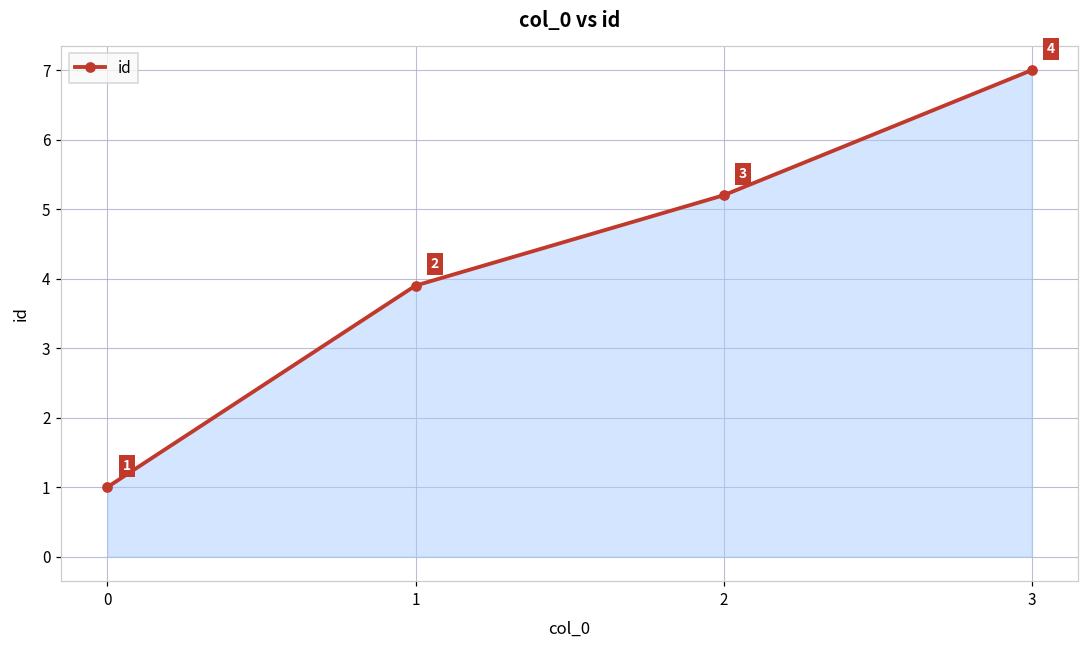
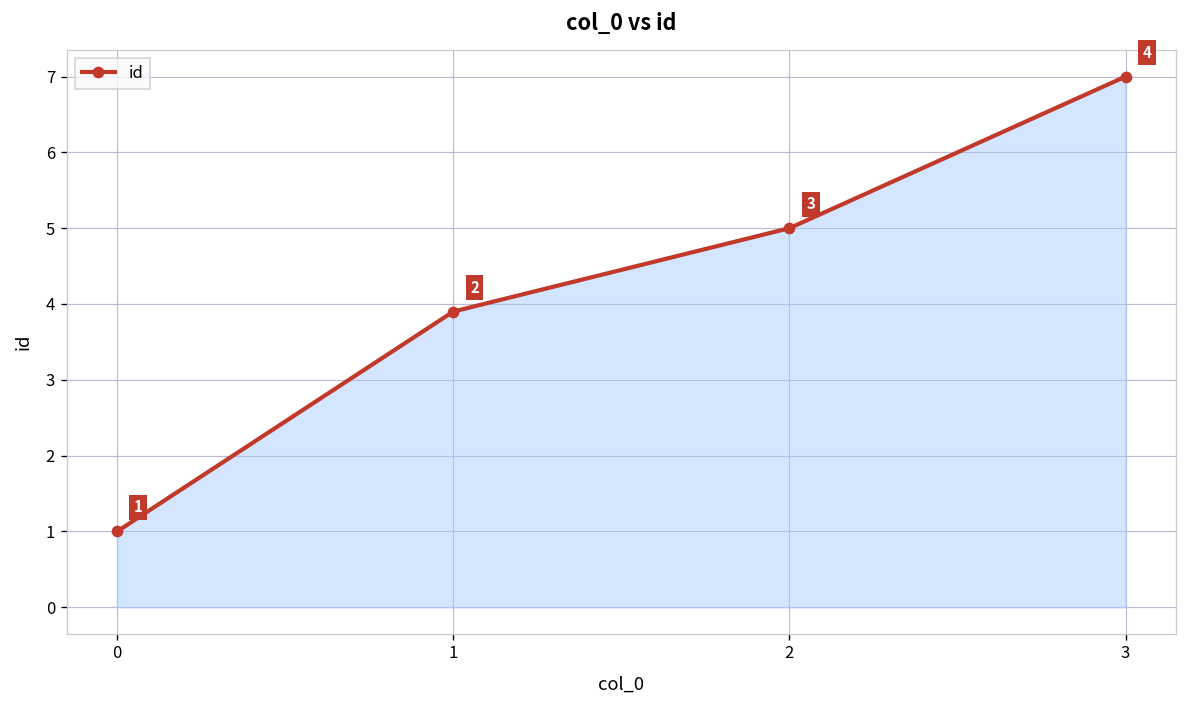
  {
-   "2": 5.2
+   "2": 5.0
  }
